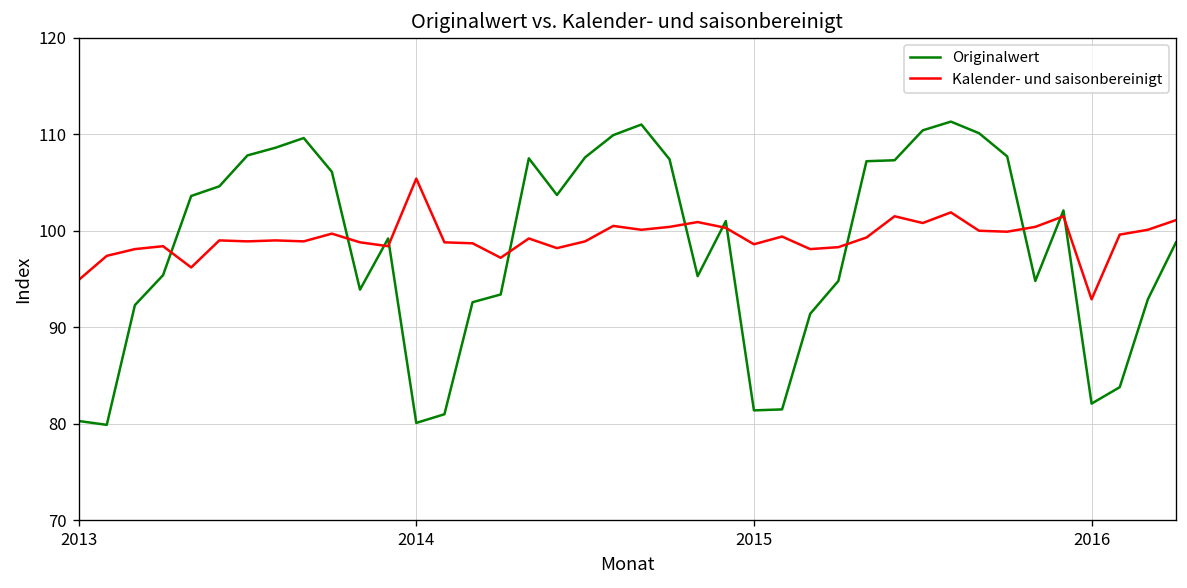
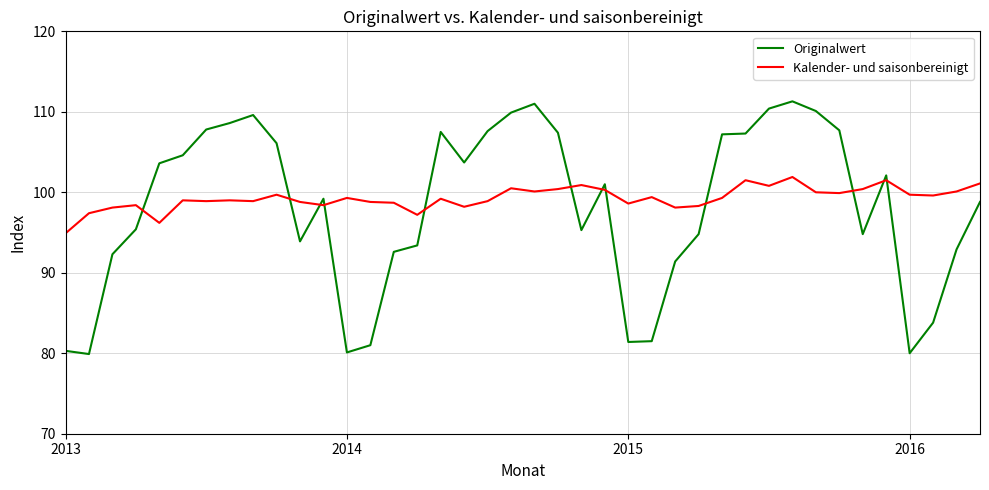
  {
    "Originalwert": {
      "2013": 80,
      "2014": 80,
      "2015": 81,
-     "2016": 82
+     "2016": 80
    },
    "Kalender- und saisonbereinigt": {
      "2013": 95,
-     "2014": 105,
+     "2014": 99,
      "2015": 99,
-     "2016": 93
+     "2016": 100
    }
  }
